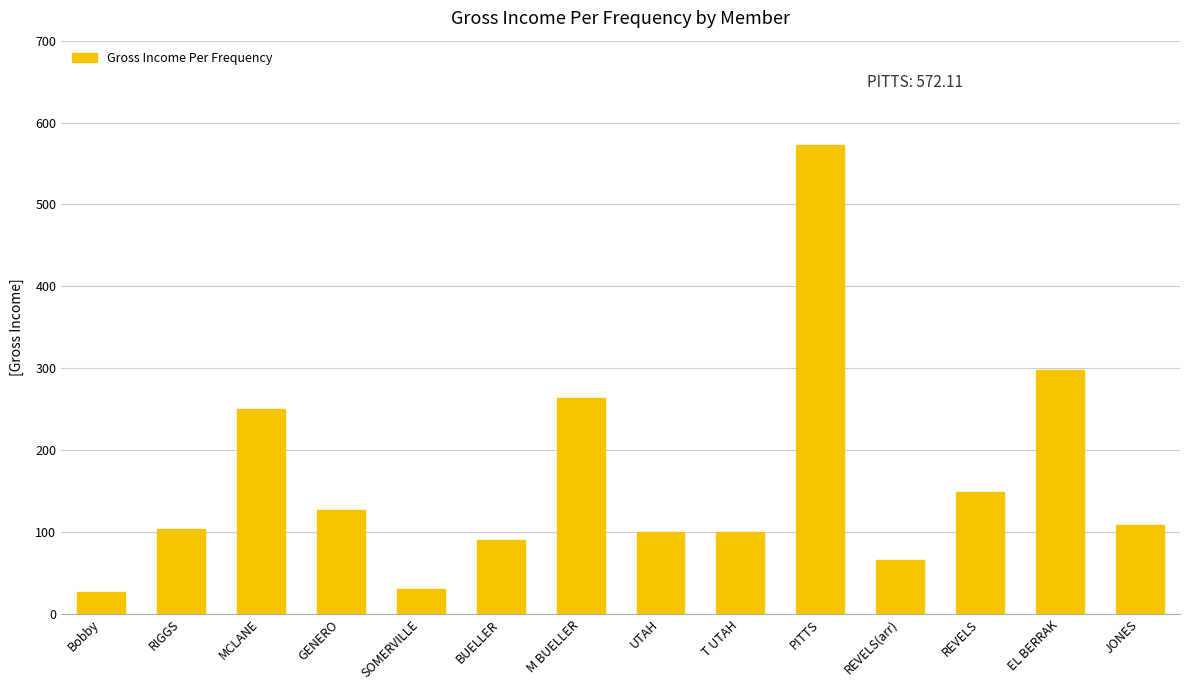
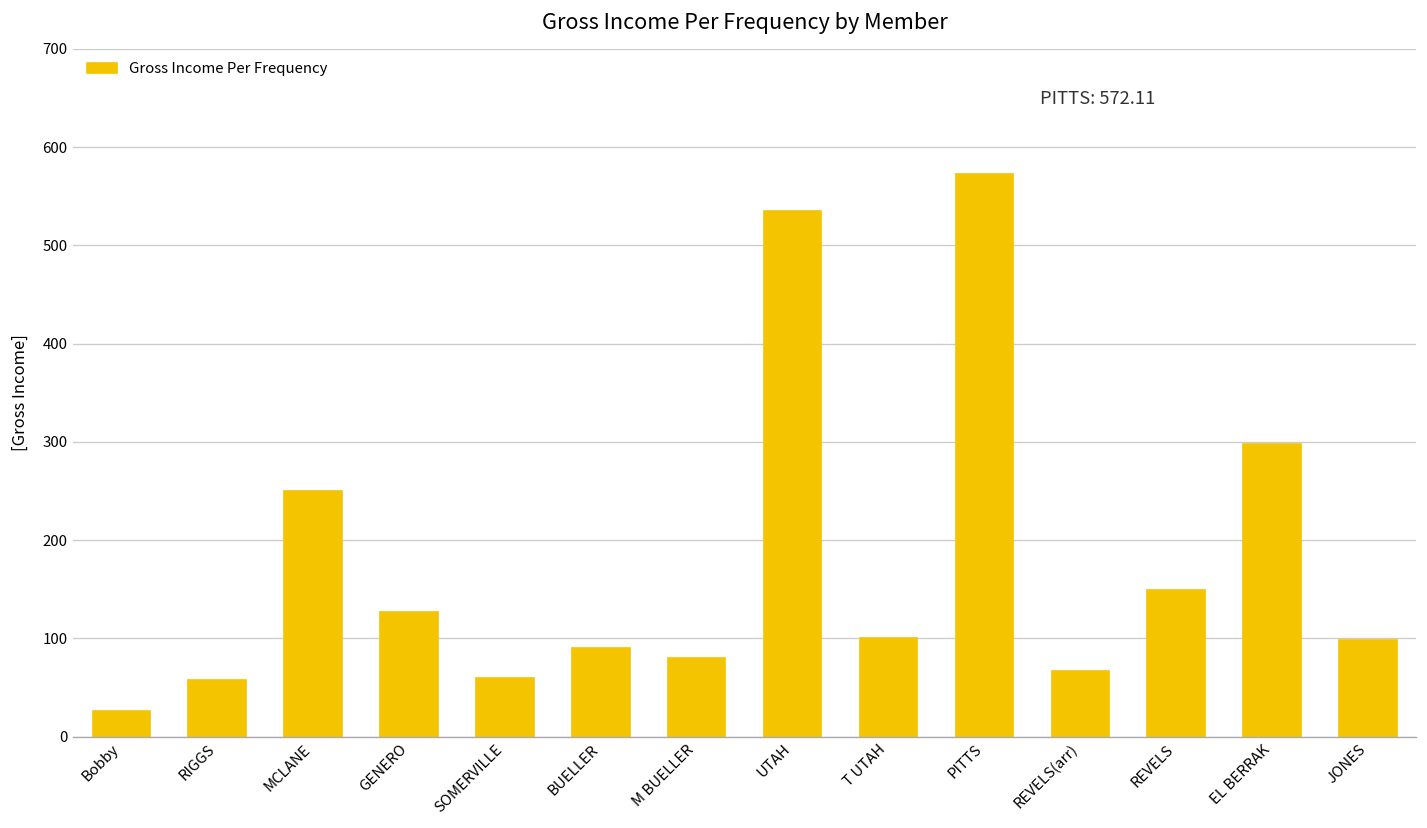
  {
    "Bobby": 30,
-   "RIGGS": 100,
+   "RIGGS": 60,
    "MCLANE": 250,
    "GENERO": 130,
-   "SOMERVILLE": 30,
+   "SOMERVILLE": 60,
    "BUELLER": 90,
-   "M BUELLER": 260,
-   "UTAH": 100,
+   "M BUELLER": 80,
+   "UTAH": 530,
    "T UTAH": 100,
    "PITTS": 570,
    "REVELS(arr)": 70,
    "REVELS": 150,
    "EL BERRAK": 300,
-   "JONES": 110
+   "JONES": 100
  }
